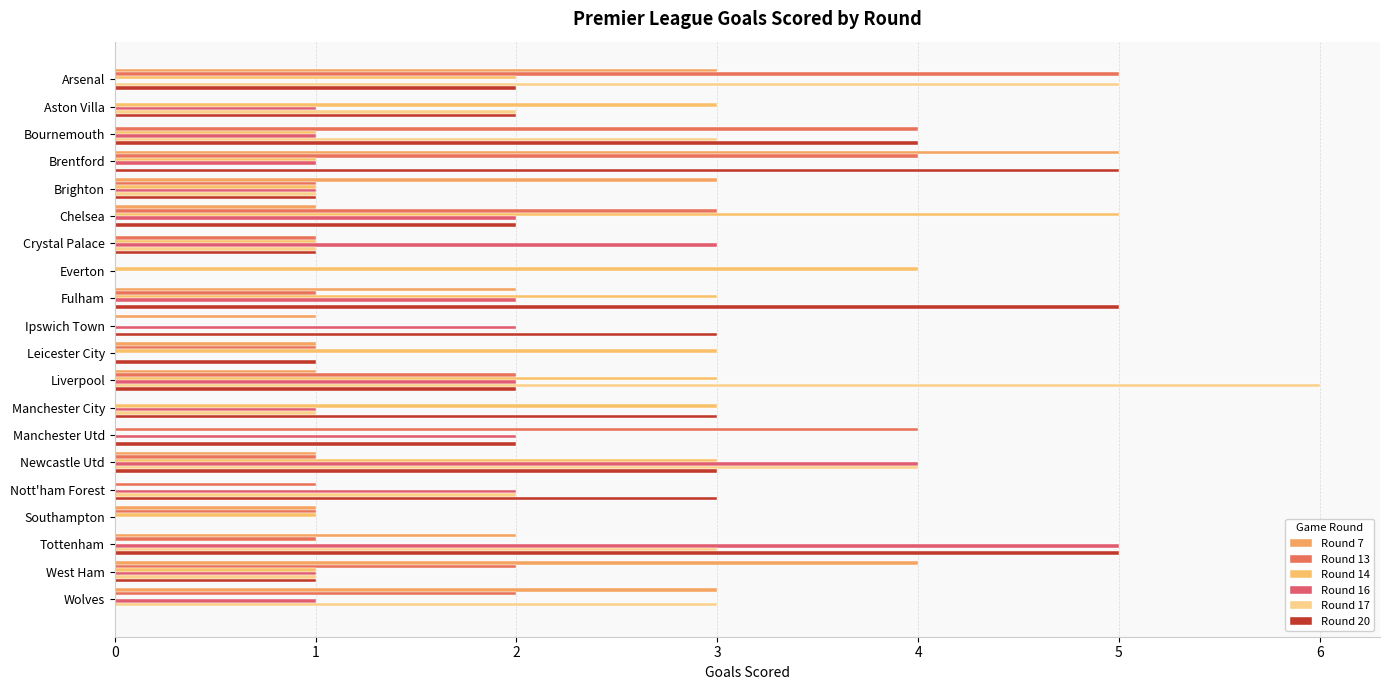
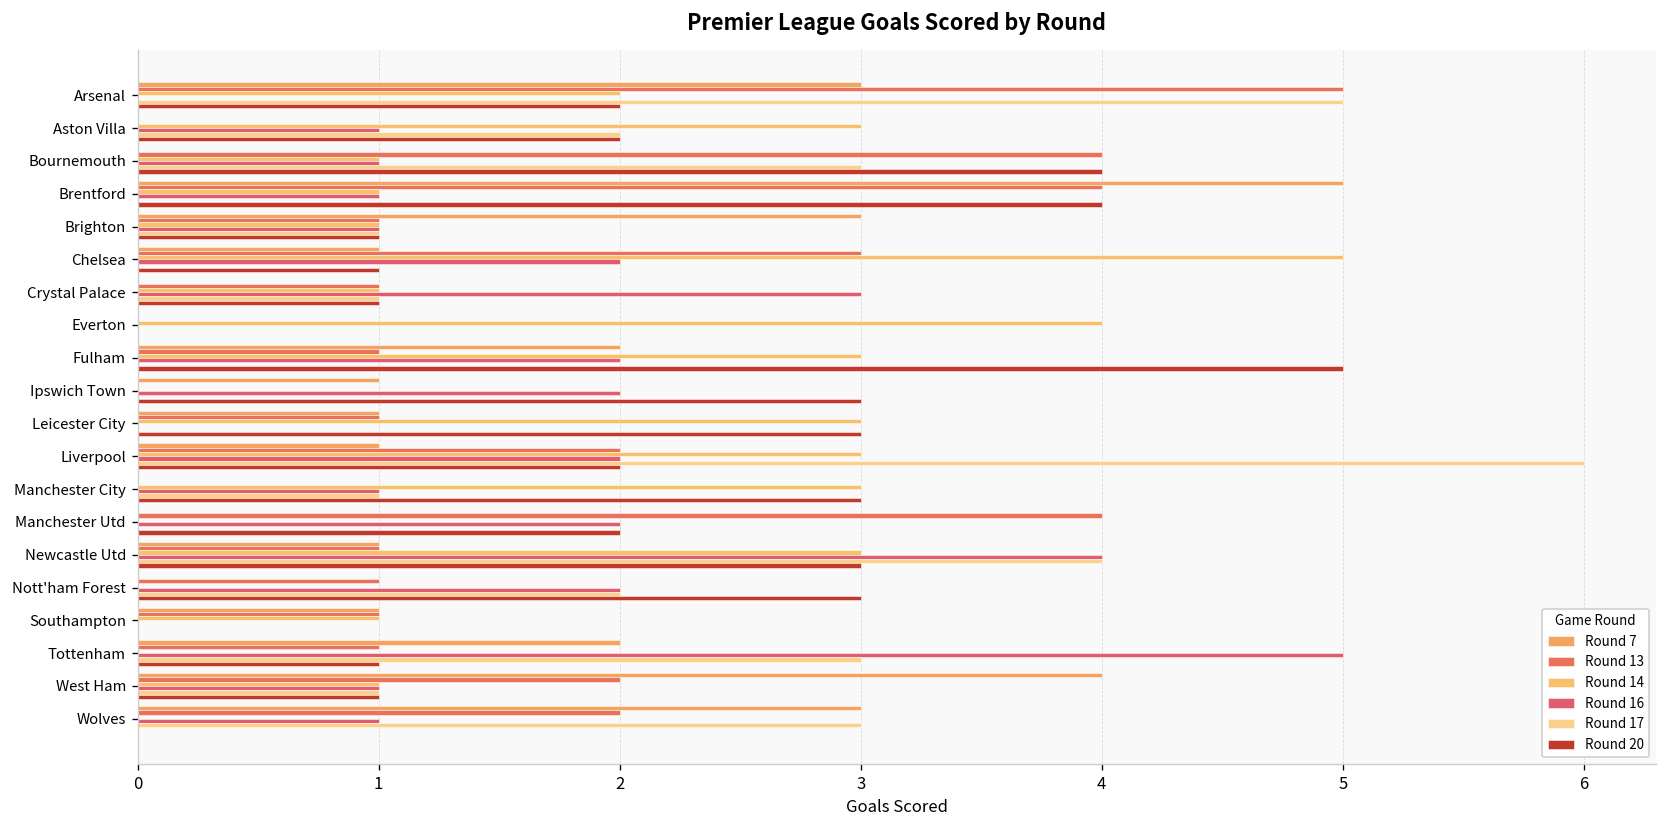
  {
    "Round 20": {
      "Arsenal": 2,
      "Aston Villa": 2,
      "Bournemouth": 4,
-     "Brentford": 5,
+     "Brentford": 4,
      "Brighton": 1,
-     "Chelsea": 2,
+     "Chelsea": 1,
      "Crystal Palace": 1,
      "Everton": 0,
      "Fulham": 5,
      "Ipswich Town": 3,
-     "Leicester City": 1,
+     "Leicester City": 3,
      "Liverpool": 2,
      "Manchester City": 3,
      "Manchester Utd": 2,
      "Newcastle Utd": 3,
      "Nott'ham Forest": 3,
      "Southampton": 0,
-     "Tottenham": 5,
+     "Tottenham": 1,
      "West Ham": 1,
      "Wolves": 0
    }
  }
